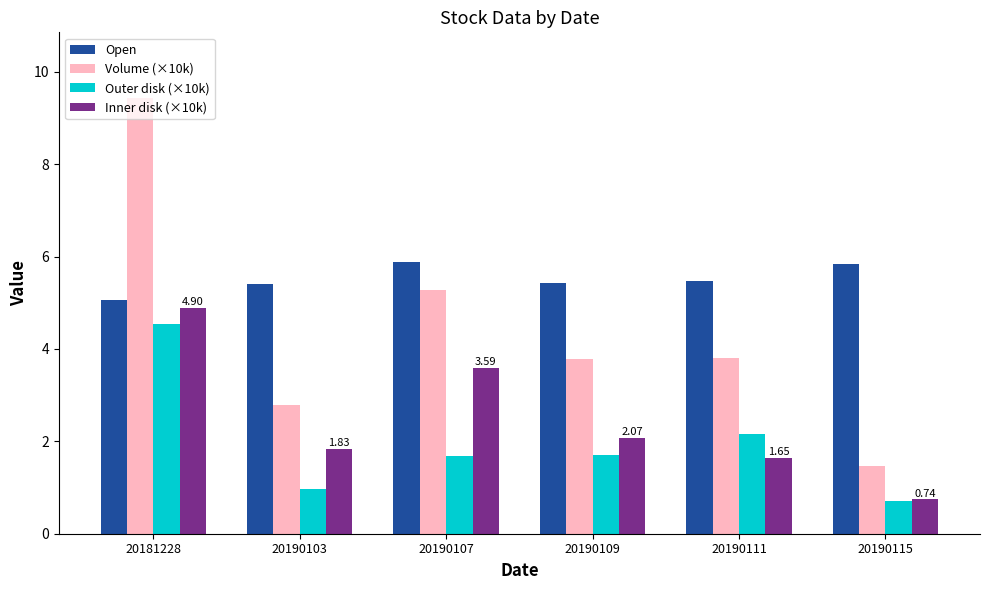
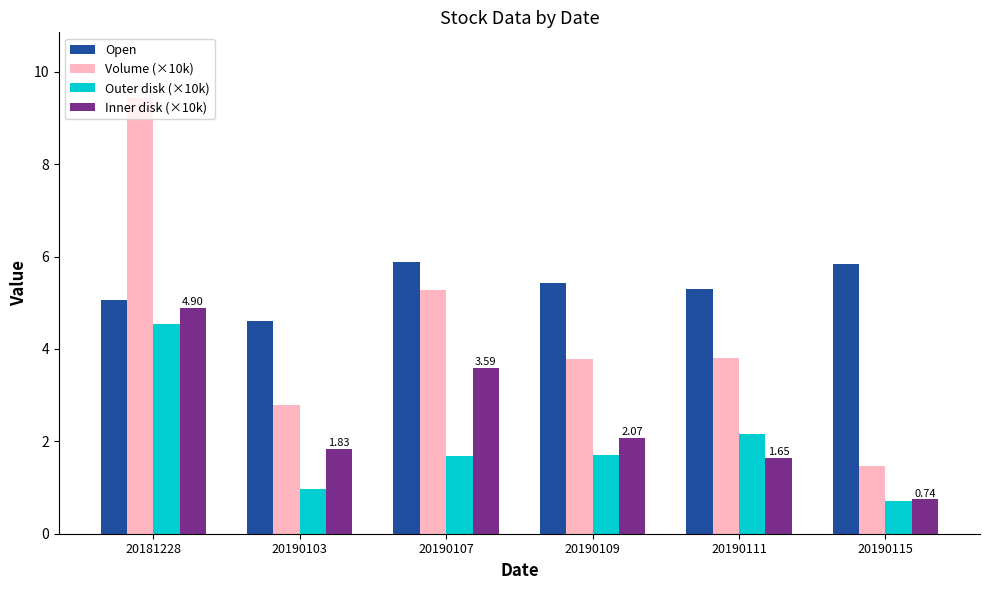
  {
    "Open": {
      "20181228": 5.1,
-     "20190103": 5.4,
+     "20190103": 4.6,
      "20190107": 5.9,
      "20190109": 5.4,
-     "20190111": 5.5,
+     "20190111": 5.3,
      "20190115": 5.8
    },
    "Volume (×10k)": {
      "20190103": 2.8,
      "20190107": 5.3,
      "20190109": 3.8,
      "20190111": 3.8,
      "20190115": 1.5
    },
    "Outer disk (×10k)": {
      "20181228": 4.5,
      "20190103": 1.0,
      "20190107": 1.7,
      "20190109": 1.7,
      "20190111": 2.2,
      "20190115": 0.7
    },
    "Inner disk (×10k)": {
      "20181228": 4.90,
      "20190103": 1.83,
      "20190107": 3.59,
      "20190109": 2.07,
      "20190111": 1.65,
      "20190115": 0.74
    }
  }
